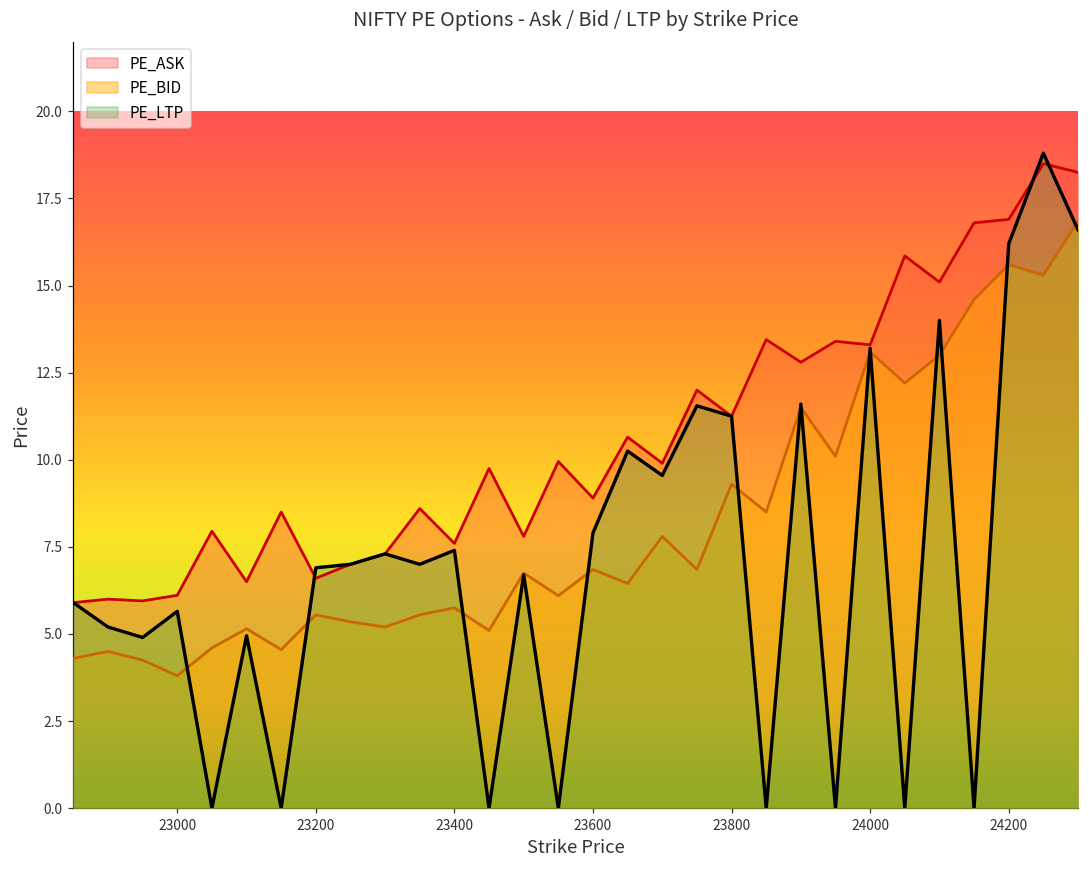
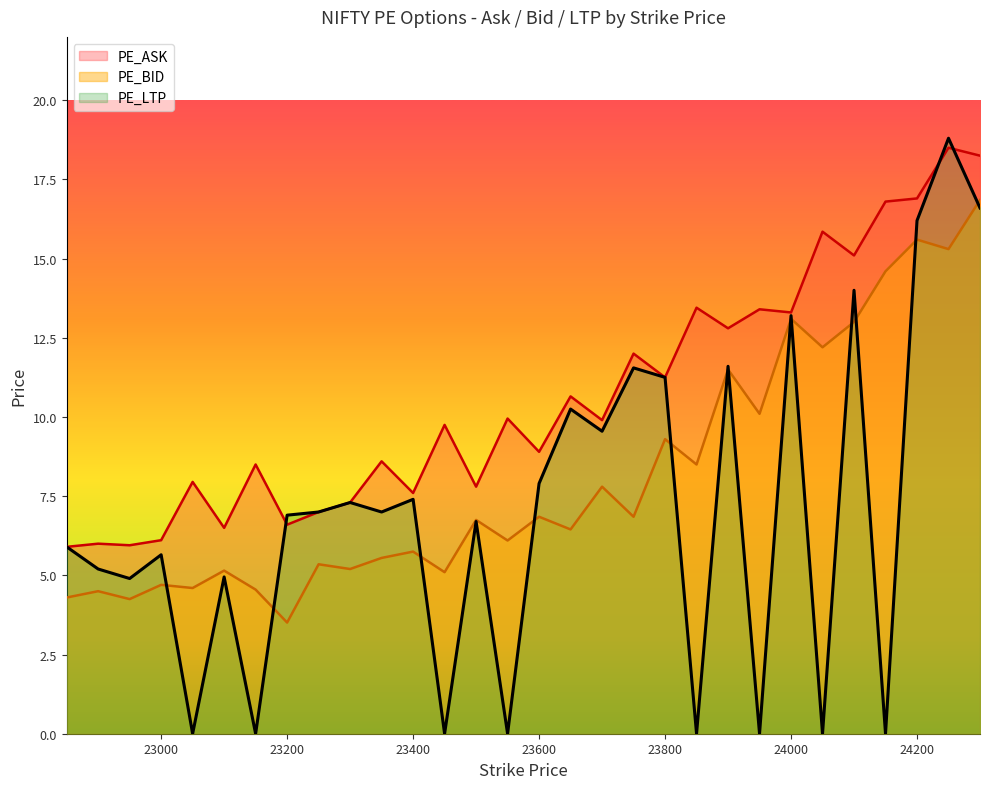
  {
    "PE_ASK": {
      "23000": 6.1,
      "23200": 6.6,
      "23400": 7.6,
      "23600": 8.9,
      "24000": 13.3,
      "24200": 16.9
    },
    "PE_BID": {
-     "23000": 3.8,
-     "23200": 5.6,
+     "23000": 4.7,
+     "23200": 3.5,
      "23400": 5.8,
      "23600": 6.9,
      "23800": 9.3,
      "24000": 13.1,
      "24200": 15.6
    },
    "PE_LTP": {
      "23000": 5.7,
      "23200": 6.9,
      "23400": 7.4,
      "23600": 7.9,
      "24000": 13.2,
      "24200": 16.2
    }
  }
